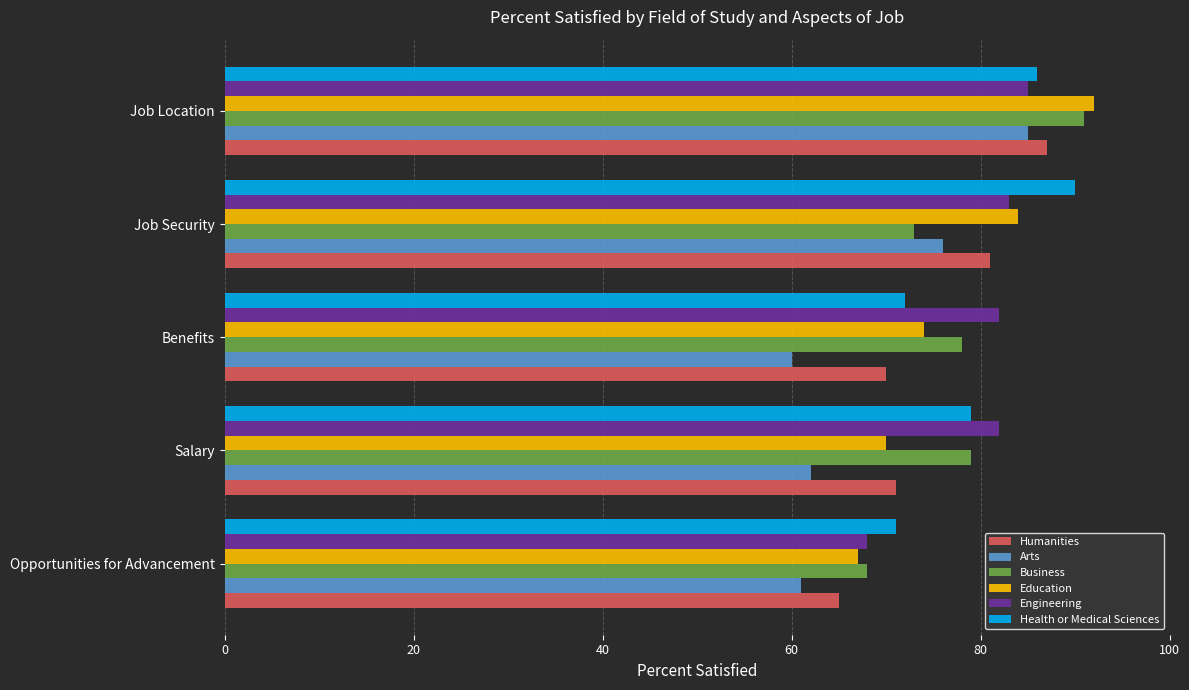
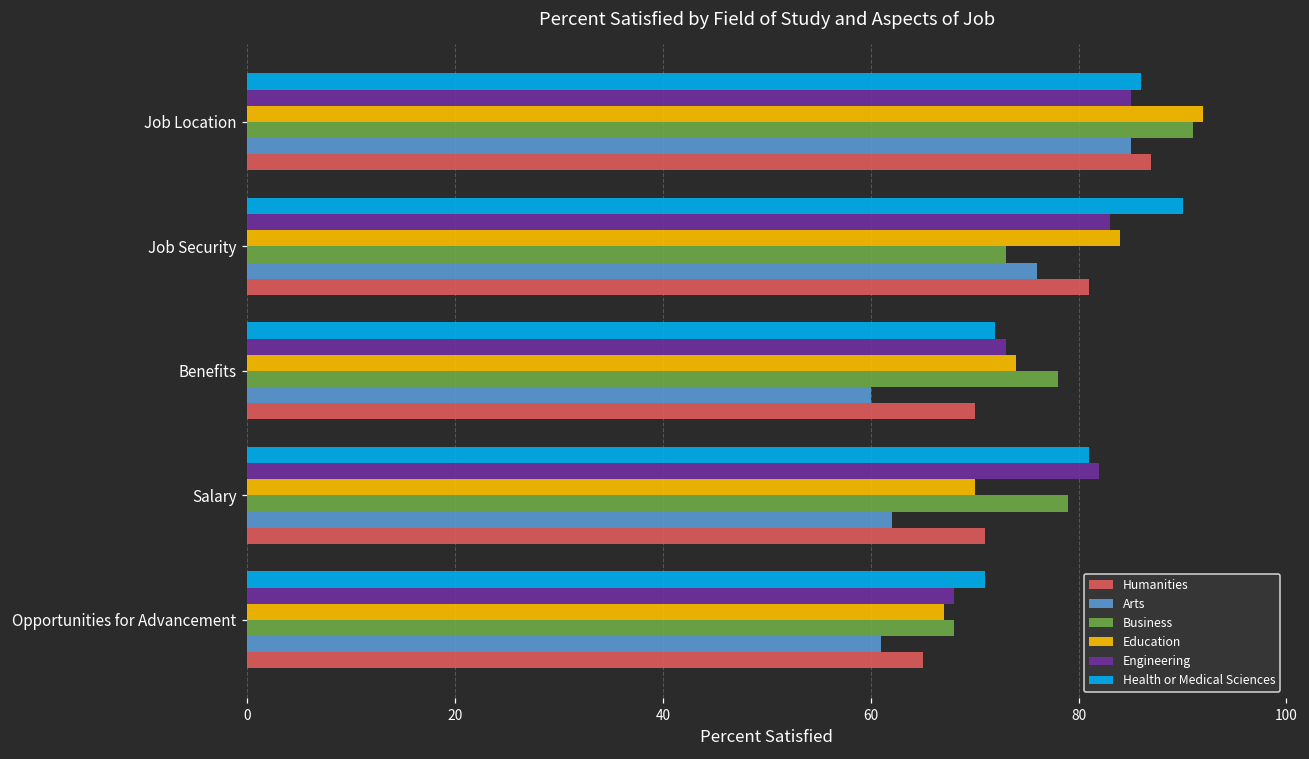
  {
    "Humanities": {
      "Job Location": 87,
      "Job Security": 81,
      "Benefits": 70,
      "Salary": 71,
      "Opportunities for Advancement": 65
    },
    "Arts": {
      "Job Location": 85,
      "Job Security": 76,
      "Benefits": 60,
      "Salary": 62,
      "Opportunities for Advancement": 61
    },
    "Business": {
      "Job Location": 91,
      "Job Security": 73,
      "Benefits": 78,
      "Salary": 79,
      "Opportunities for Advancement": 68
    },
    "Education": {
      "Job Location": 92,
      "Job Security": 84,
      "Benefits": 74,
      "Salary": 70,
      "Opportunities for Advancement": 67
    },
    "Engineering": {
      "Job Location": 85,
      "Job Security": 83,
-     "Benefits": 82,
+     "Benefits": 73,
      "Salary": 82,
      "Opportunities for Advancement": 68
    },
    "Health or Medical Sciences": {
      "Job Location": 86,
      "Job Security": 90,
      "Benefits": 72,
-     "Salary": 79,
+     "Salary": 81,
      "Opportunities for Advancement": 71
    }
  }
